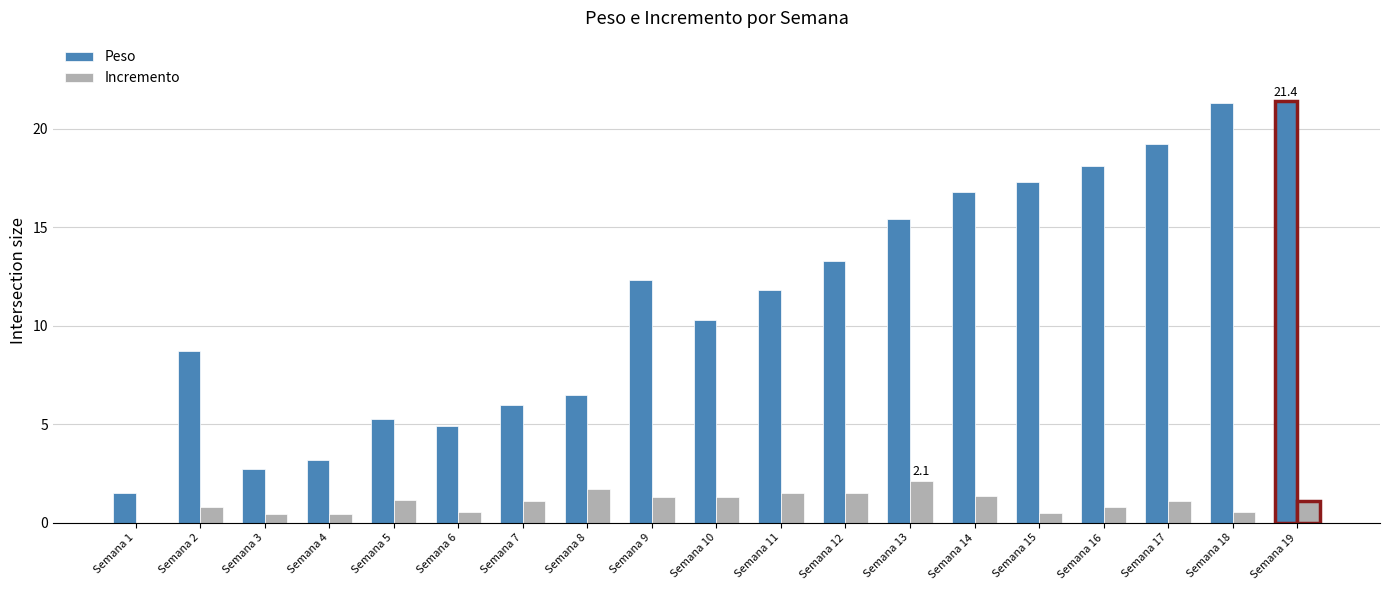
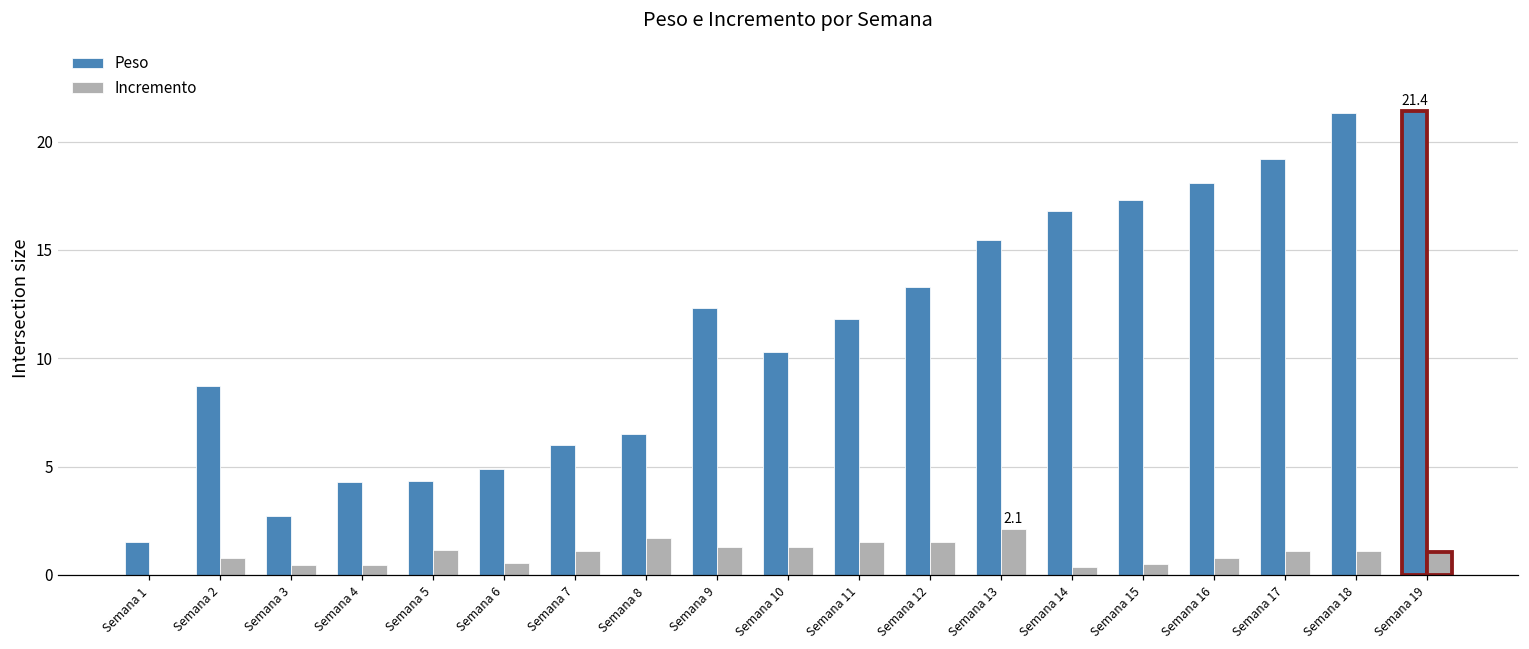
  {
    "Peso": {
      "Semana 1": 1.5,
      "Semana 2": 8.7,
      "Semana 3": 2.7,
-     "Semana 4": 3.2,
-     "Semana 5": 5.3,
+     "Semana 4": 4.3,
+     "Semana 5": 4.4,
      "Semana 6": 4.9,
      "Semana 7": 6.0,
      "Semana 8": 6.5,
      "Semana 9": 12.3,
      "Semana 10": 10.3,
      "Semana 11": 11.8,
      "Semana 12": 13.3,
      "Semana 13": 15.4,
      "Semana 14": 16.8,
      "Semana 15": 17.3,
      "Semana 16": 18.1,
      "Semana 17": 19.2,
      "Semana 18": 21.3
    },
    "Incremento": {
      "Semana 1": 0.0,
      "Semana 2": 0.8,
      "Semana 3": 0.4,
      "Semana 4": 0.5,
      "Semana 5": 1.2,
      "Semana 6": 0.5,
      "Semana 7": 1.1,
      "Semana 8": 1.7,
      "Semana 9": 1.3,
      "Semana 10": 1.3,
      "Semana 11": 1.5,
      "Semana 12": 1.5,
-     "Semana 14": 1.4,
+     "Semana 14": 0.4,
      "Semana 15": 0.5,
      "Semana 16": 0.8,
      "Semana 17": 1.1,
-     "Semana 18": 0.5,
+     "Semana 18": 1.1,
      "Semana 19": 1.1
    }
  }
